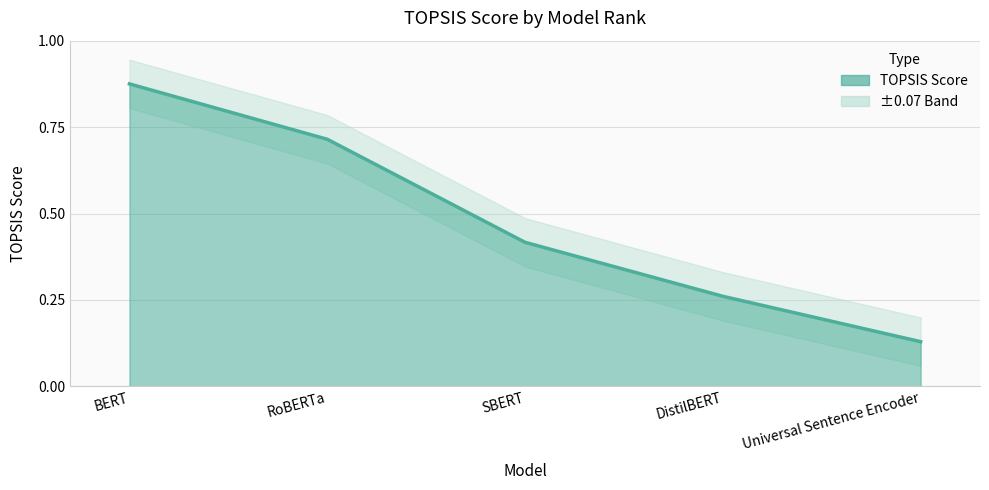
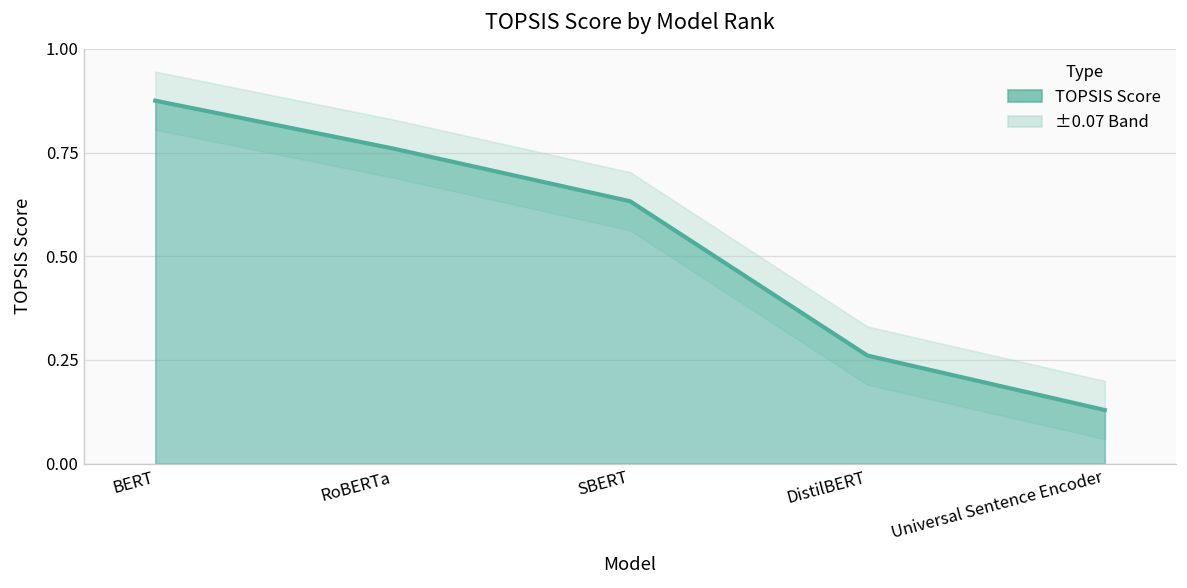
  {
    "TOPSIS Score": {
      "BERT": 0.87,
-     "RoBERTa": 0.71,
-     "SBERT": 0.42,
+     "RoBERTa": 0.76,
+     "SBERT": 0.63,
      "DistilBERT": 0.26,
      "Universal Sentence Encoder": 0.13
    }
  }
